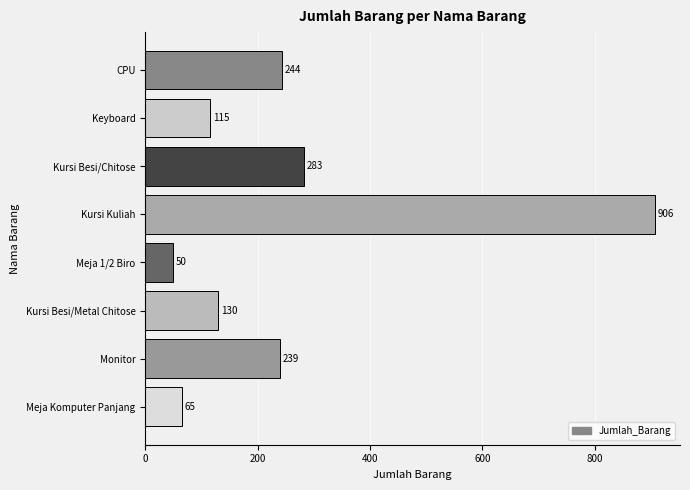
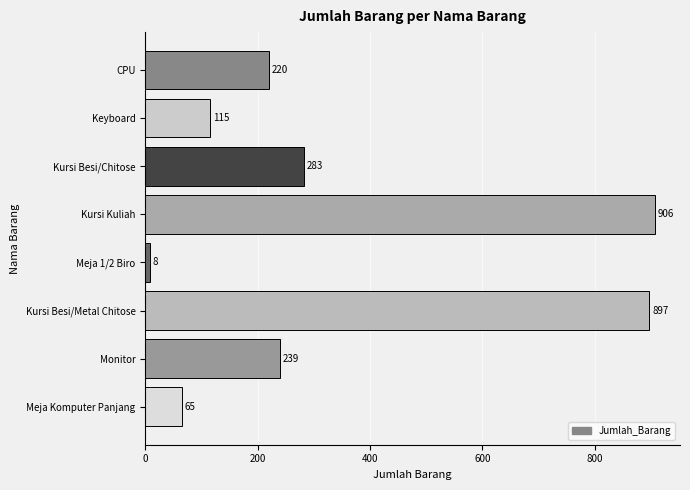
  {
-   "CPU": 244,
+   "CPU": 220,
    "Keyboard": 115,
    "Kursi Besi/Chitose": 283,
    "Kursi Kuliah": 906,
-   "Meja 1/2 Biro": 50,
-   "Kursi Besi/Metal Chitose": 130,
+   "Meja 1/2 Biro": 8,
+   "Kursi Besi/Metal Chitose": 897,
    "Monitor": 239,
    "Meja Komputer Panjang": 65
  }
